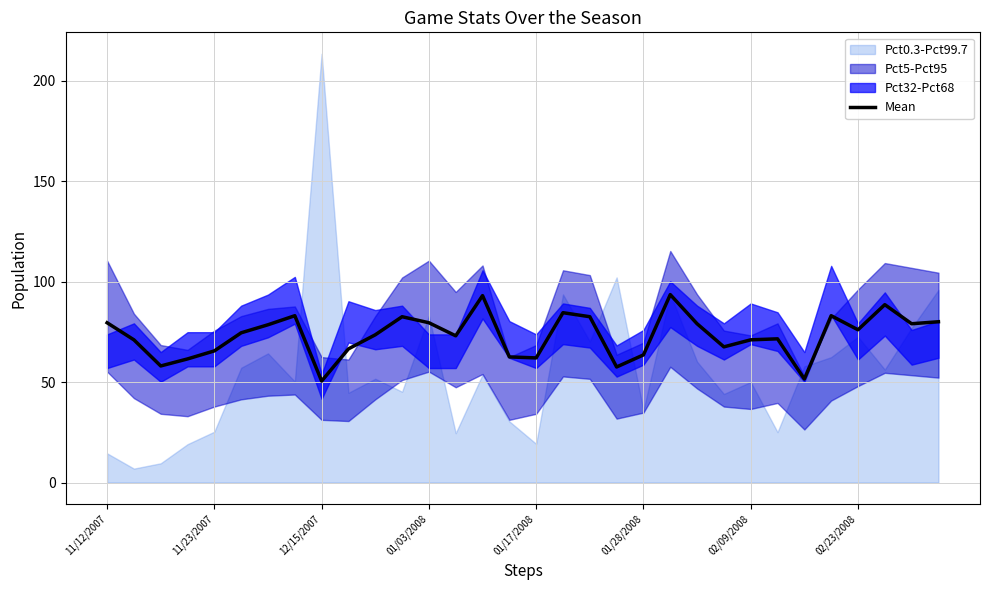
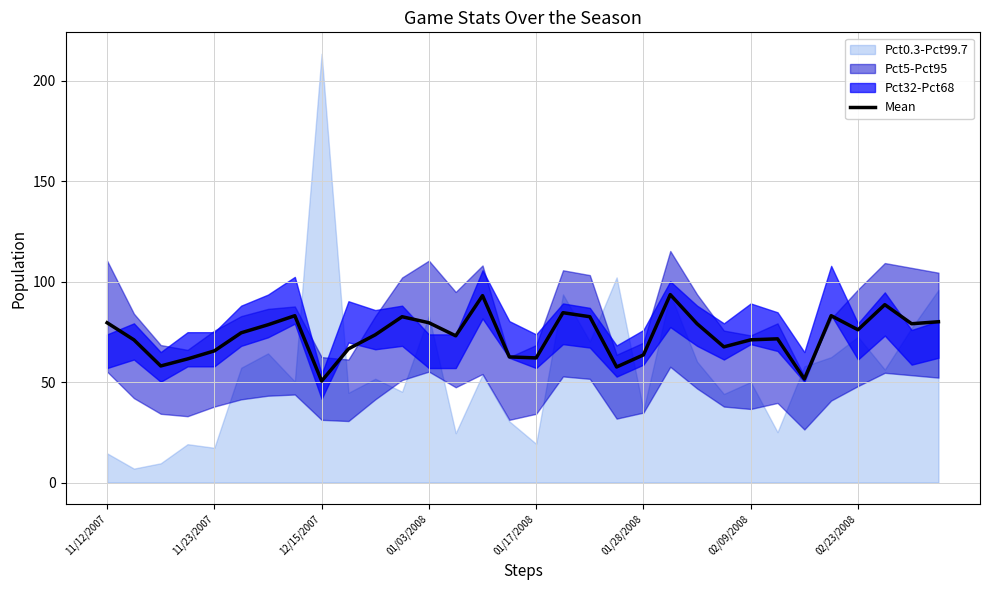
  {
    "Mean": {
      "11/12/2007": 80,
      "11/23/2007": 66,
      "12/15/2007": 51,
      "01/03/2008": 80,
      "01/17/2008": 62,
      "01/28/2008": 64,
      "02/09/2008": 71,
      "02/23/2008": 76
    },
    "Pct0.3-Pct99.7": {
      "11/12/2007": 15,
-     "11/23/2007": 25,
+     "11/23/2007": 17,
      "12/15/2007": 213,
      "01/03/2008": 83,
      "01/17/2008": 19,
      "01/28/2008": 36,
      "02/09/2008": 50,
      "02/23/2008": 73
    }
  }
